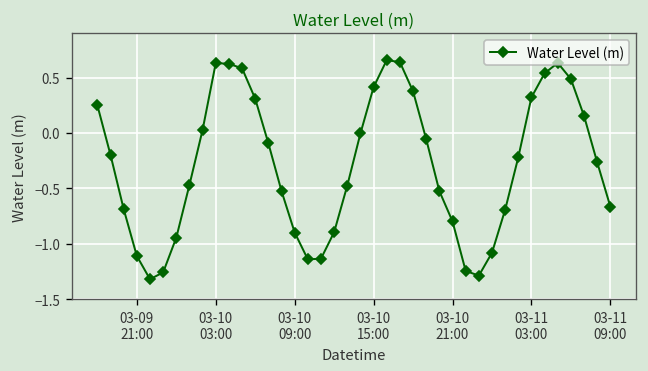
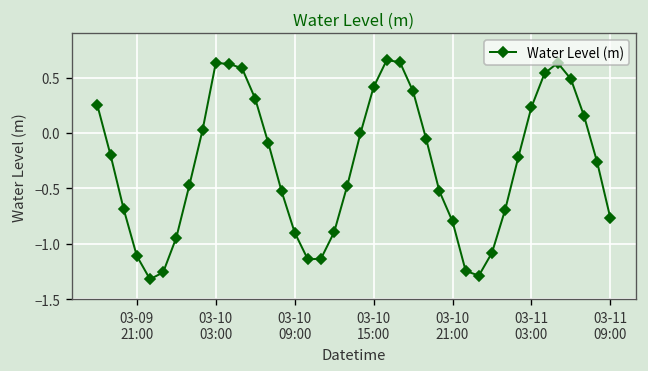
  {
    "03-09 21:00": -1.1,
    "03-10 03:00": 0.6,
    "03-10 09:00": -0.9,
    "03-10 15:00": 0.4,
    "03-10 21:00": -0.8,
-   "03-11 03:00": 0.3,
-   "03-11 09:00": -0.7
+   "03-11 03:00": 0.2,
+   "03-11 09:00": -0.8
  }
